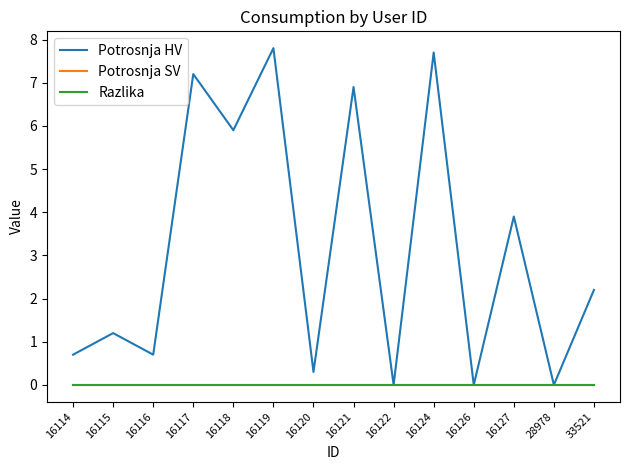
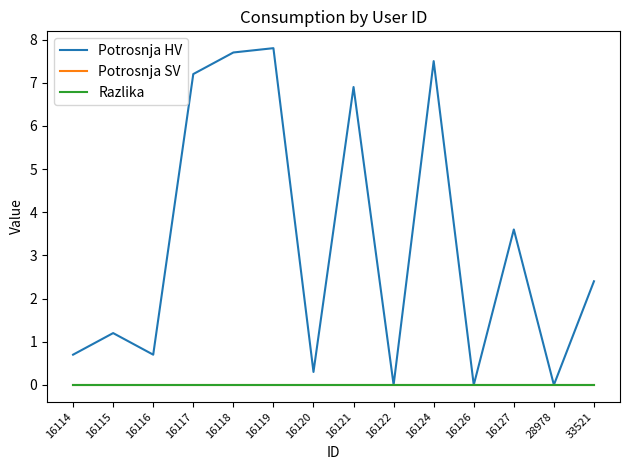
  {
    "Potrosnja HV": {
      "16114": 0.7,
      "16115": 1.2,
      "16116": 0.7,
      "16117": 7.2,
-     "16118": 5.9,
+     "16118": 7.7,
      "16119": 7.8,
      "16120": 0.3,
      "16121": 6.9,
-     "16124": 7.7,
-     "16127": 3.9,
-     "33521": 2.2
+     "16124": 7.5,
+     "16127": 3.6,
+     "33521": 2.4
    },
    "Razlika": {
      "16114": 0.0,
      "16115": 0.0,
      "16116": 0.0,
      "16117": 0.0,
      "16118": 0.0,
      "16119": 0.0,
      "16120": 0.0,
      "16121": 0.0,
      "16124": 0.0,
      "16127": 0.0,
      "33521": 0.0
    }
  }
